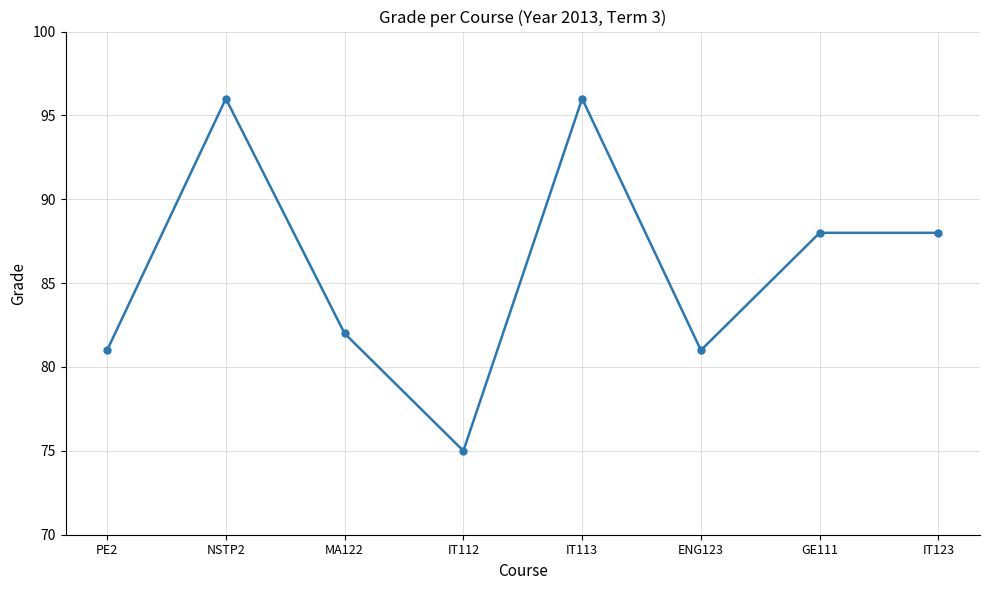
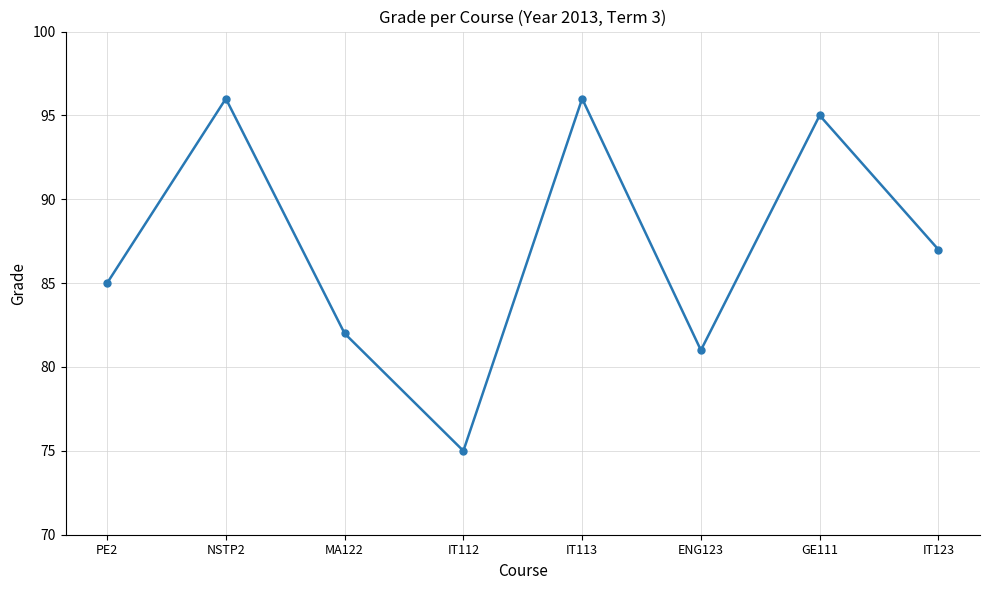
  {
-   "PE2": 81,
+   "PE2": 85,
    "NSTP2": 96,
    "MA122": 82,
    "IT112": 75,
    "IT113": 96,
    "ENG123": 81,
-   "GE111": 88,
-   "IT123": 88
+   "GE111": 95,
+   "IT123": 87
  }
